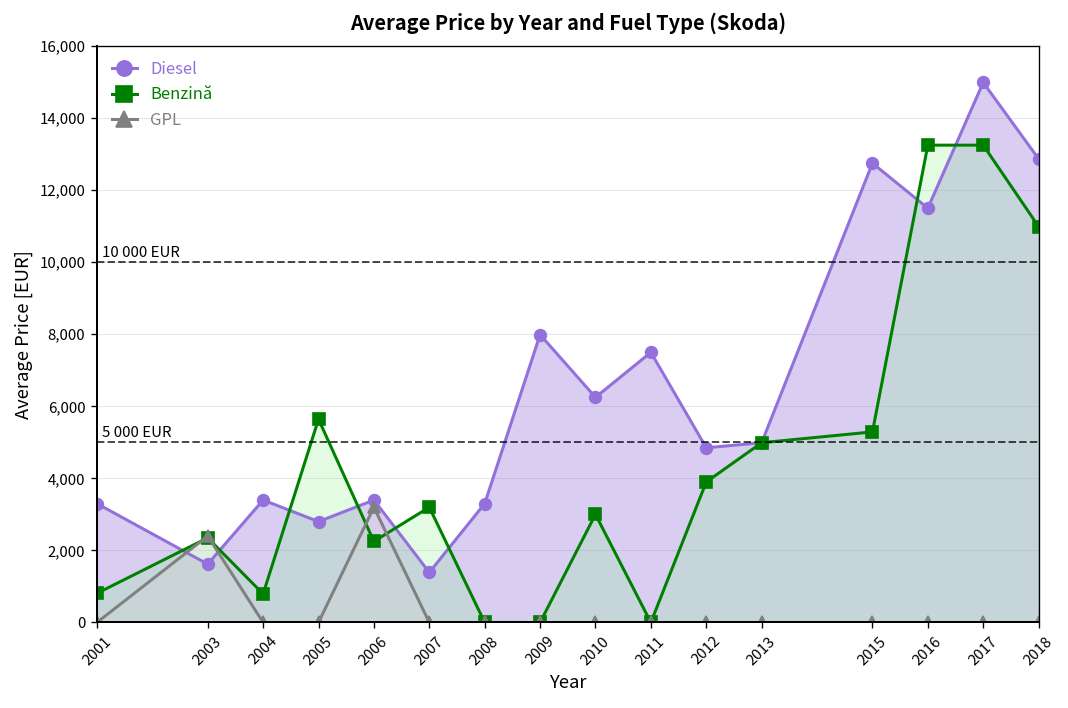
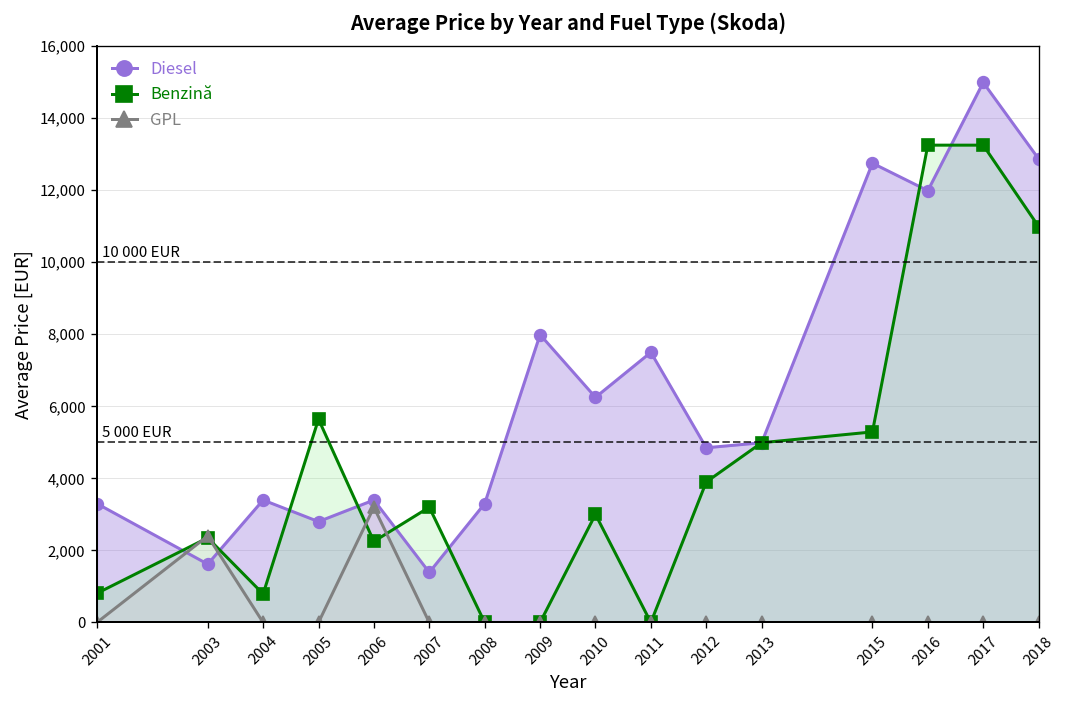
  {
    "Diesel": {
      "2001": "3,300",
      "2003": "1,600",
      "2004": "3,400",
      "2005": "2,800",
      "2006": "3,400",
      "2007": "1,400",
      "2008": "3,300",
      "2009": "8,000",
      "2010": "6,300",
      "2011": "7,500",
      "2012": "4,900",
      "2015": "12,800",
-     "2016": "11,500",
+     "2016": "12,000",
      "2017": "15,000",
      "2018": "12,900"
    },
    "Benzină": {
      "2001": "800",
      "2004": "800",
      "2005": "5,600",
      "2006": "2,300",
      "2007": "3,200",
      "2010": "3,000",
      "2012": "3,900",
      "2015": "5,300",
      "2016": "13,300",
      "2017": "13,300",
      "2018": "11,000"
    },
    "GPL": {
      "2001": "0",
      "2004": "0",
      "2005": "0",
      "2006": "3,200",
      "2007": "0",
      "2010": "0",
      "2012": "0",
      "2013": "0",
      "2015": "0",
      "2016": "0",
      "2017": "0",
      "2018": "0"
    }
  }
